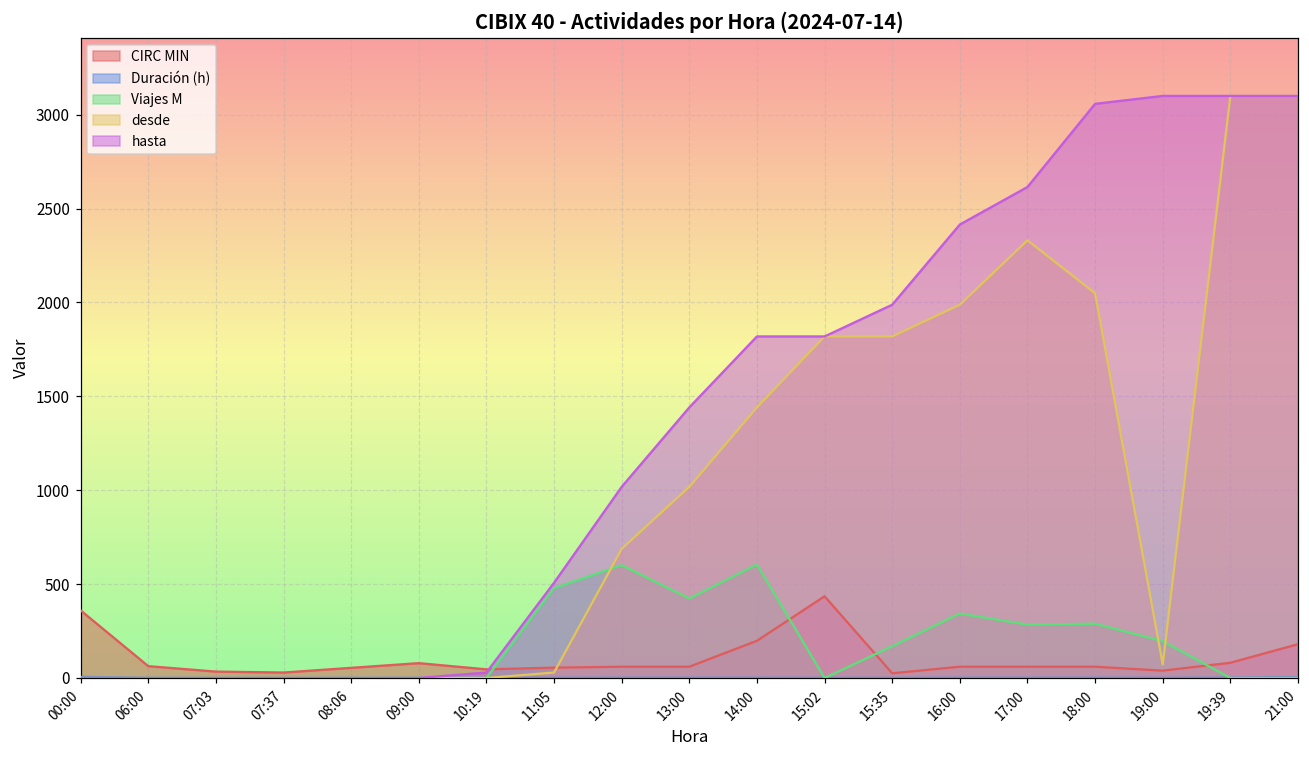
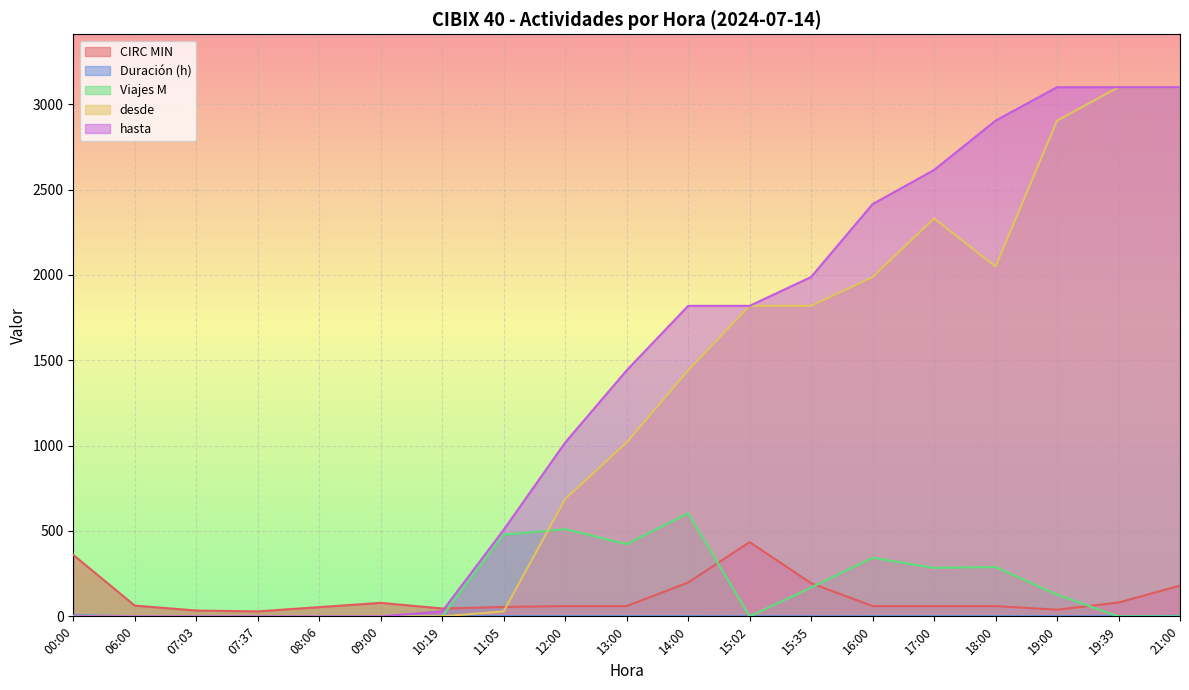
  {
    "CIRC MIN": {
      "00:00": 360,
      "06:00": 60,
      "07:03": 30,
      "07:37": 30,
      "08:06": 50,
      "09:00": 80,
      "10:19": 50,
      "11:05": 60,
      "12:00": 60,
      "13:00": 60,
      "14:00": 200,
      "15:02": 440,
-     "15:35": 30,
+     "15:35": 190,
      "16:00": 60,
      "17:00": 60,
      "18:00": 60,
      "19:00": 40,
      "19:39": 80,
      "21:00": 180
    },
    "Duración (h)": {
      "11:05": 0,
      "12:00": 0,
      "13:00": 0,
      "14:00": 0,
      "15:35": 0,
      "16:00": 0,
      "17:00": 0,
      "18:00": 0,
      "19:00": 0
    },
    "Viajes M": {
      "11:05": 480,
-     "12:00": 600,
+     "12:00": 510,
      "13:00": 420,
      "14:00": 600,
      "15:35": 170,
      "16:00": 340,
      "17:00": 280,
      "18:00": 290,
-     "19:00": 200
+     "19:00": 130
    },
    "desde": {
      "11:05": 30,
      "12:00": 690,
      "13:00": 1020,
      "14:00": 1440,
      "15:35": 1820,
      "16:00": 1990,
      "17:00": 2330,
      "18:00": 2050,
-     "19:00": 70
+     "19:00": 2900
    },
    "hasta": {
      "10:19": 30,
      "11:05": 510,
      "12:00": 1020,
      "13:00": 1440,
      "14:00": 1820,
      "15:35": 1990,
      "16:00": 2420,
      "17:00": 2620,
-     "18:00": 3060,
+     "18:00": 2900,
      "19:00": 3100
    }
  }
